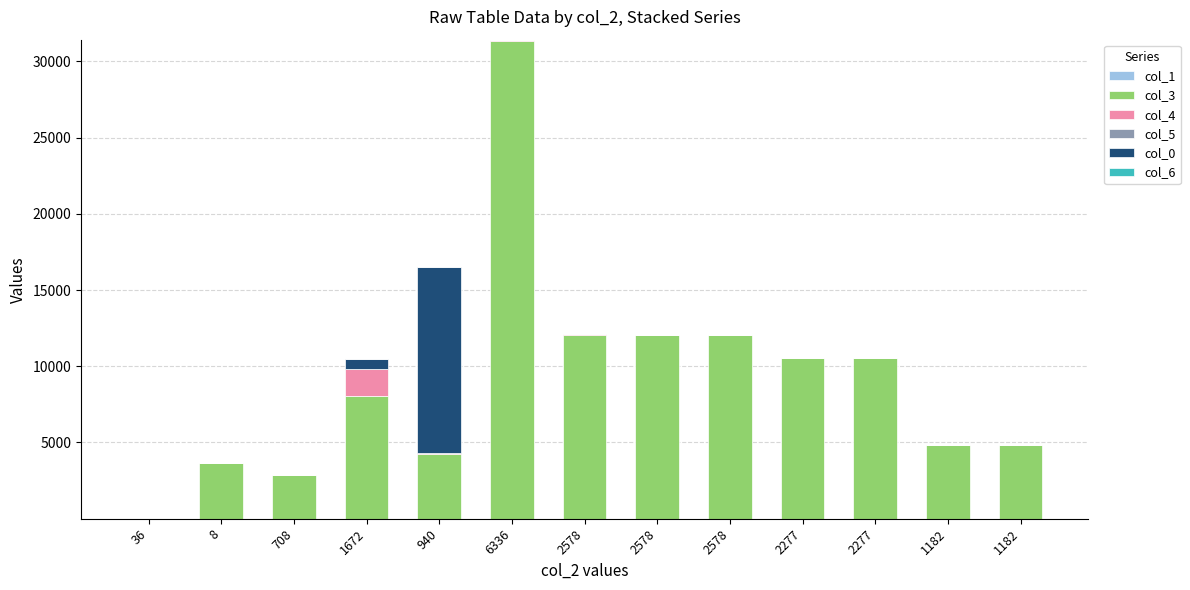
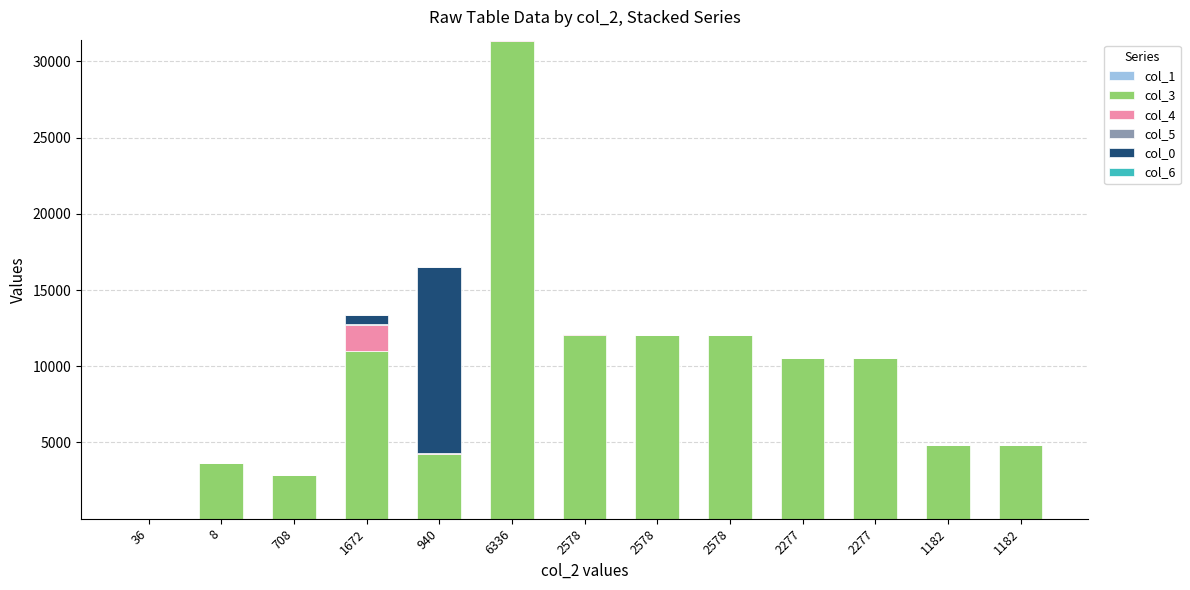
  {
    "col_1": {
      "36": 0
    },
    "col_3": {
      "8": 3700,
      "708": 2900,
-     "1672": 8100,
+     "1672": 11000,
      "940": 4300,
      "6336": 31400
    },
    "col_4": {
      "36": 0,
      "8": 0,
      "708": 0,
      "1672": 1700
    },
    "col_5": {
      "36": 0,
      "8": 0,
      "708": 0
    },
    "col_6": {
      "36": 0,
      "8": 0,
      "708": 0,
      "6336": 0
    }
  }
